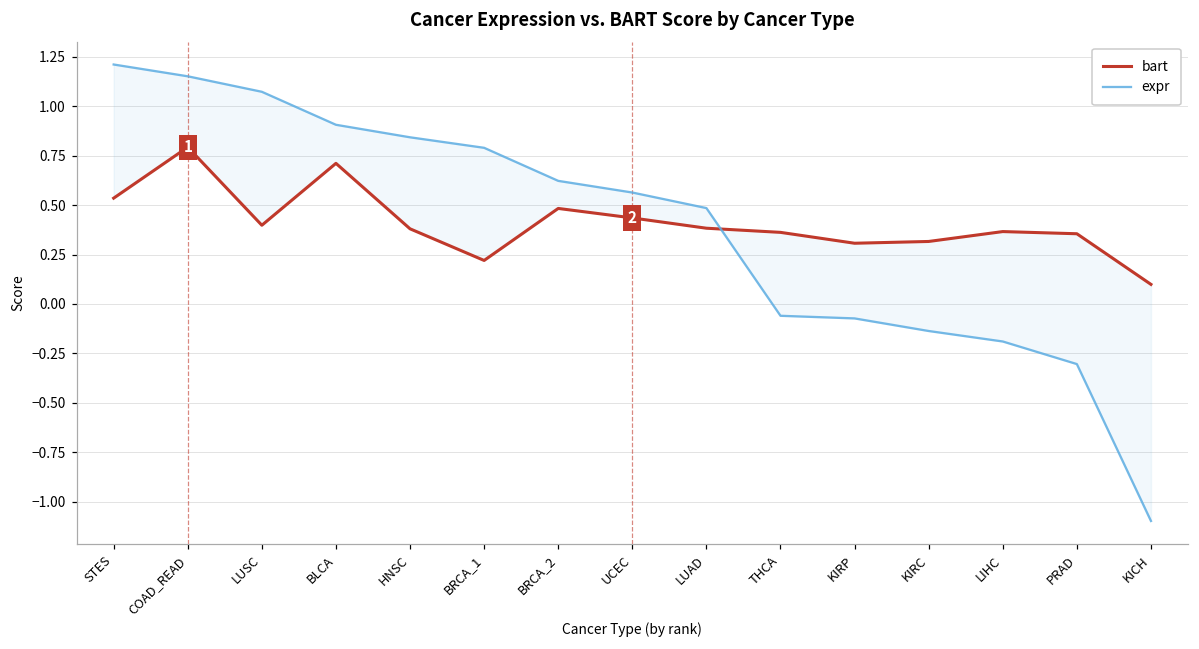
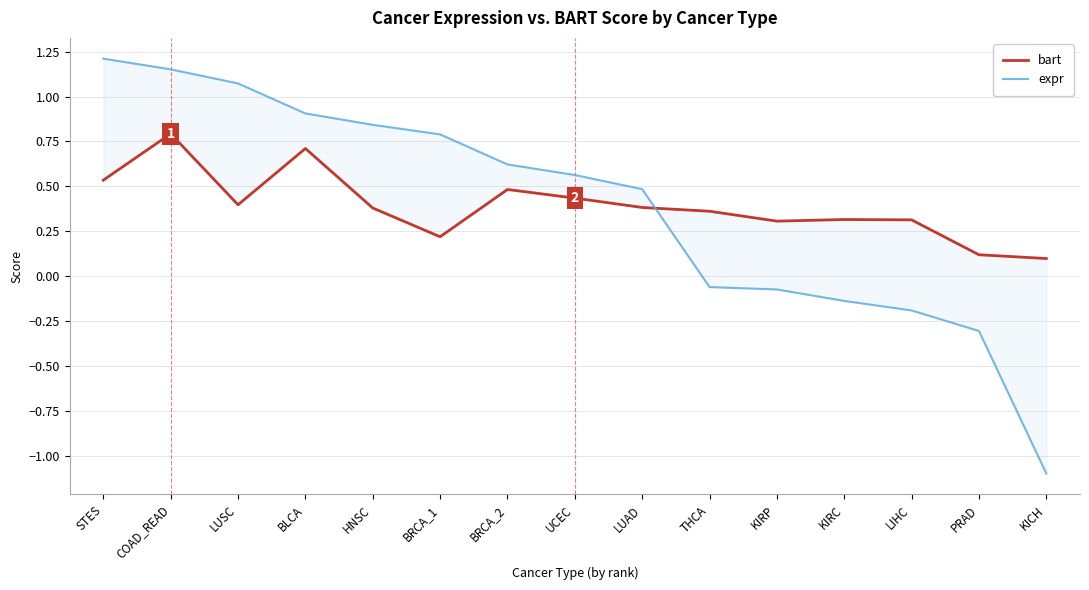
  {
    "bart": {
      "STES": 0.54,
      "LUSC": 0.40,
      "BLCA": 0.71,
      "HNSC": 0.38,
      "BRCA_1": 0.22,
      "BRCA_2": 0.48,
      "LUAD": 0.38,
-     "LIHC": 0.37,
-     "PRAD": 0.36
+     "LIHC": 0.31,
+     "PRAD": 0.12
    }
  }
